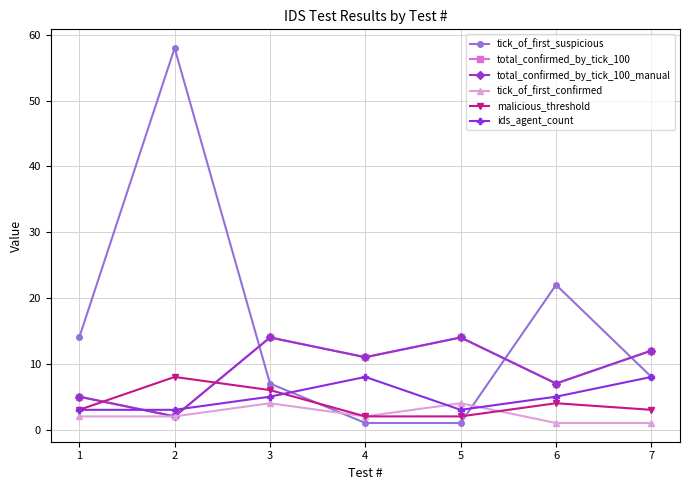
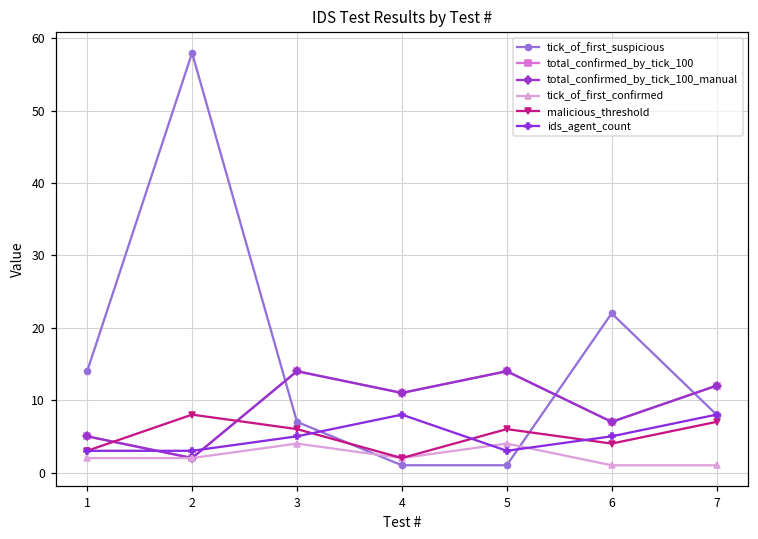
  {
    "tick_of_first_suspicious": {
      "1": 14,
      "2": 58,
      "3": 7,
      "4": 1,
      "5": 1,
      "6": 22
    },
    "tick_of_first_confirmed": {
      "1": 2,
      "3": 4,
      "5": 4,
      "6": 1,
      "7": 1
    },
    "malicious_threshold": {
      "2": 8,
      "3": 6,
-     "5": 2,
+     "5": 6,
      "6": 4,
-     "7": 3
+     "7": 7
    }
  }
